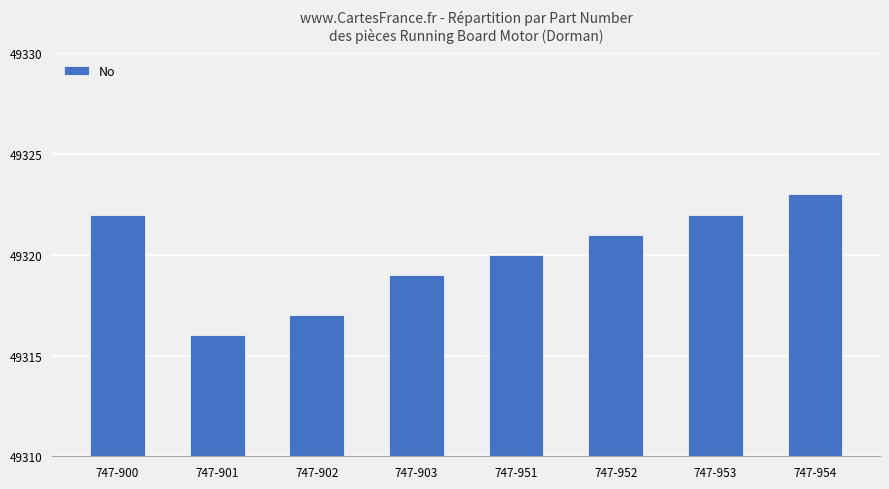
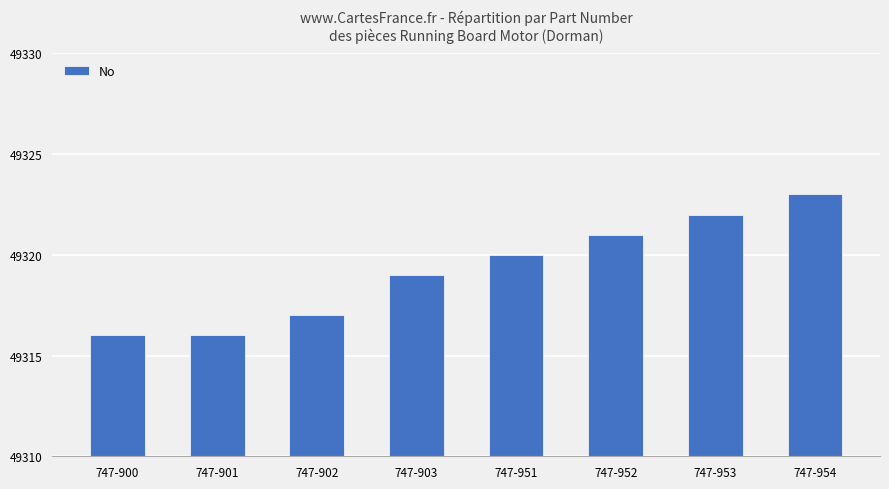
  {
-   "747-900": 49322,
+   "747-900": 49316,
    "747-901": 49316,
    "747-902": 49317,
    "747-903": 49319,
    "747-951": 49320,
    "747-952": 49321,
    "747-953": 49322,
    "747-954": 49323
  }
